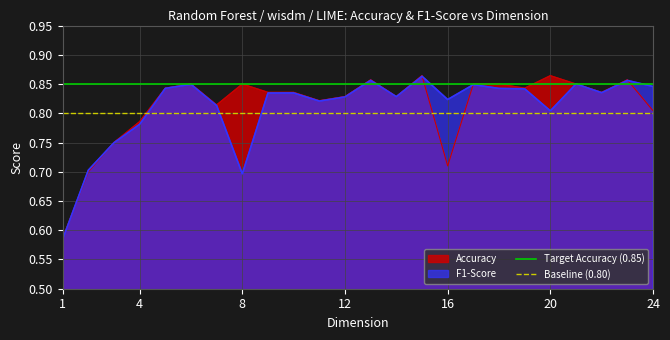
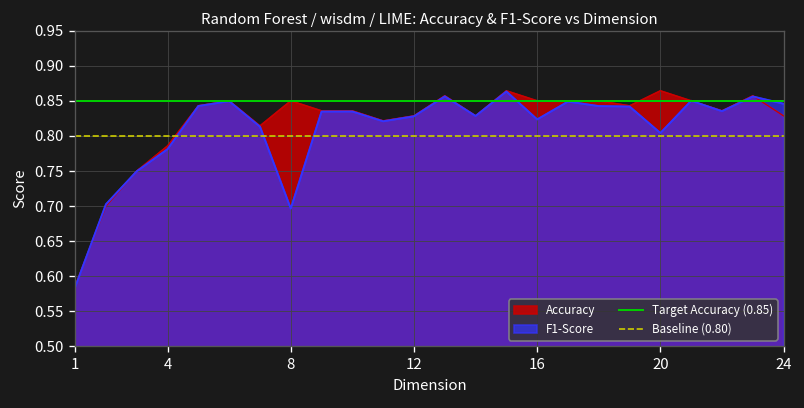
  {
    "Accuracy": {
      "4": 0.79,
      "8": 0.85,
-     "16": 0.71,
+     "16": 0.85,
      "20": 0.86,
-     "24": 0.80
+     "24": 0.83
    },
    "F1-Score": {
      "4": 0.78,
      "8": 0.70,
      "16": 0.82,
      "20": 0.80,
      "24": 0.85
    }
  }
